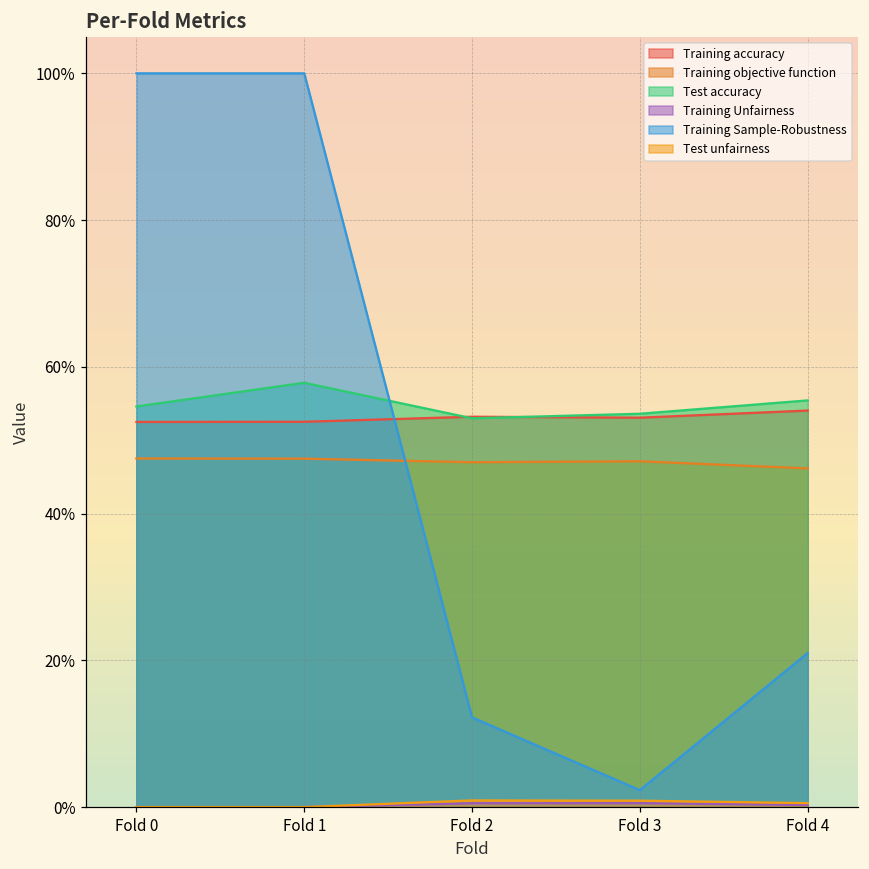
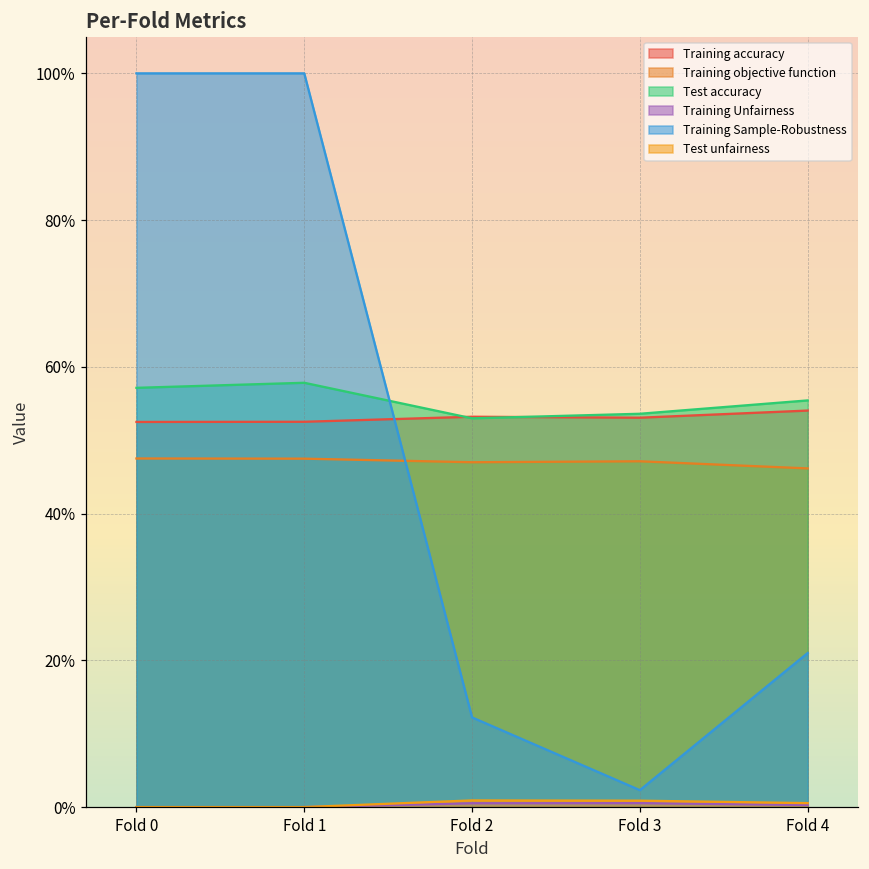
  {
    "Test accuracy": {
-     "Fold 0": "55%",
+     "Fold 0": "57%",
      "Fold 1": "58%",
      "Fold 3": "54%",
      "Fold 4": "55%"
    },
    "Training Sample-Robustness": {
      "Fold 0": "100%",
      "Fold 1": "100%",
      "Fold 2": "12%",
      "Fold 3": "2%",
      "Fold 4": "21%"
    }
  }
